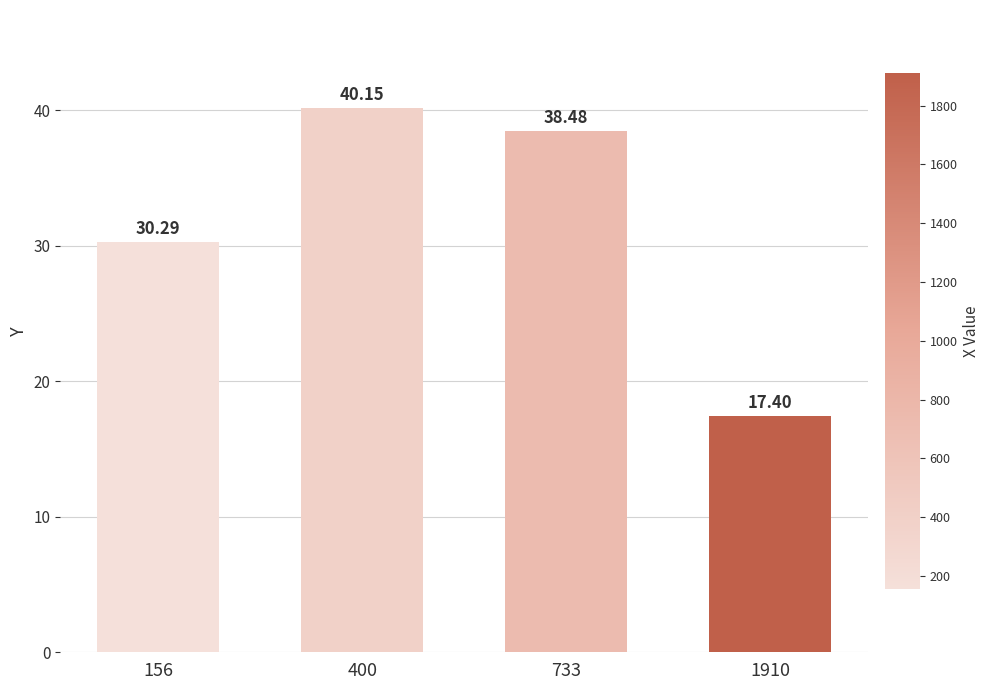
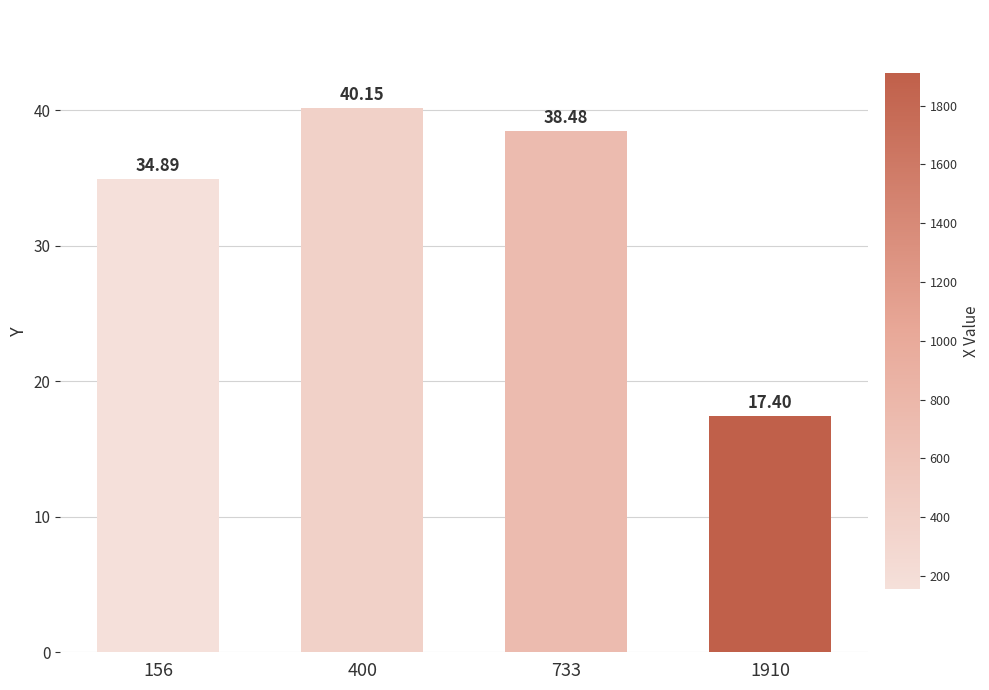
  {
-   "156": 30.29,
+   "156": 34.89,
    "400": 40.15,
    "733": 38.48,
    "1910": 17.40
  }
